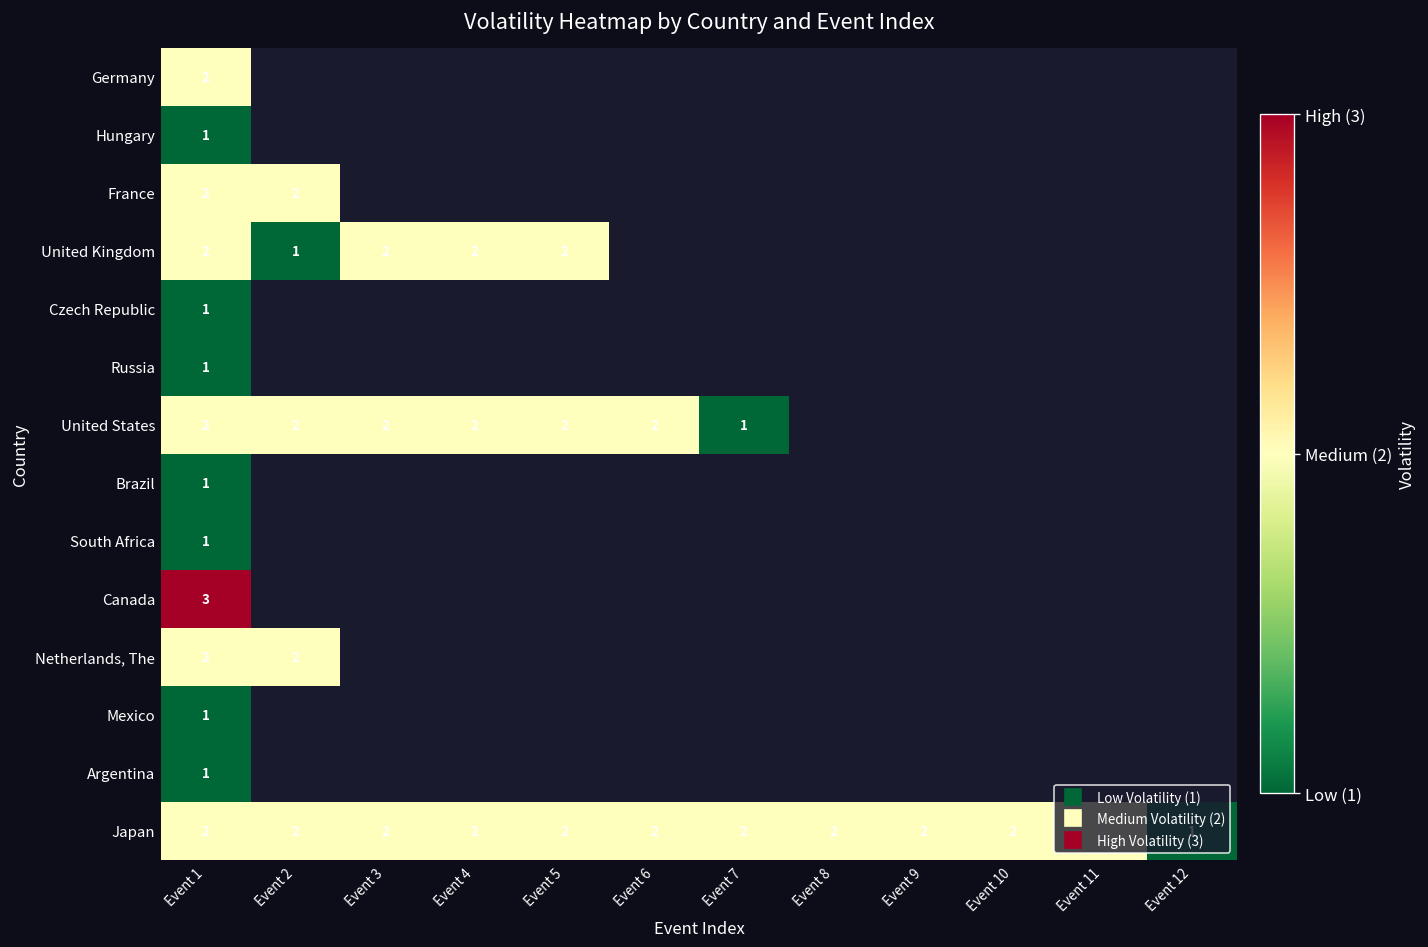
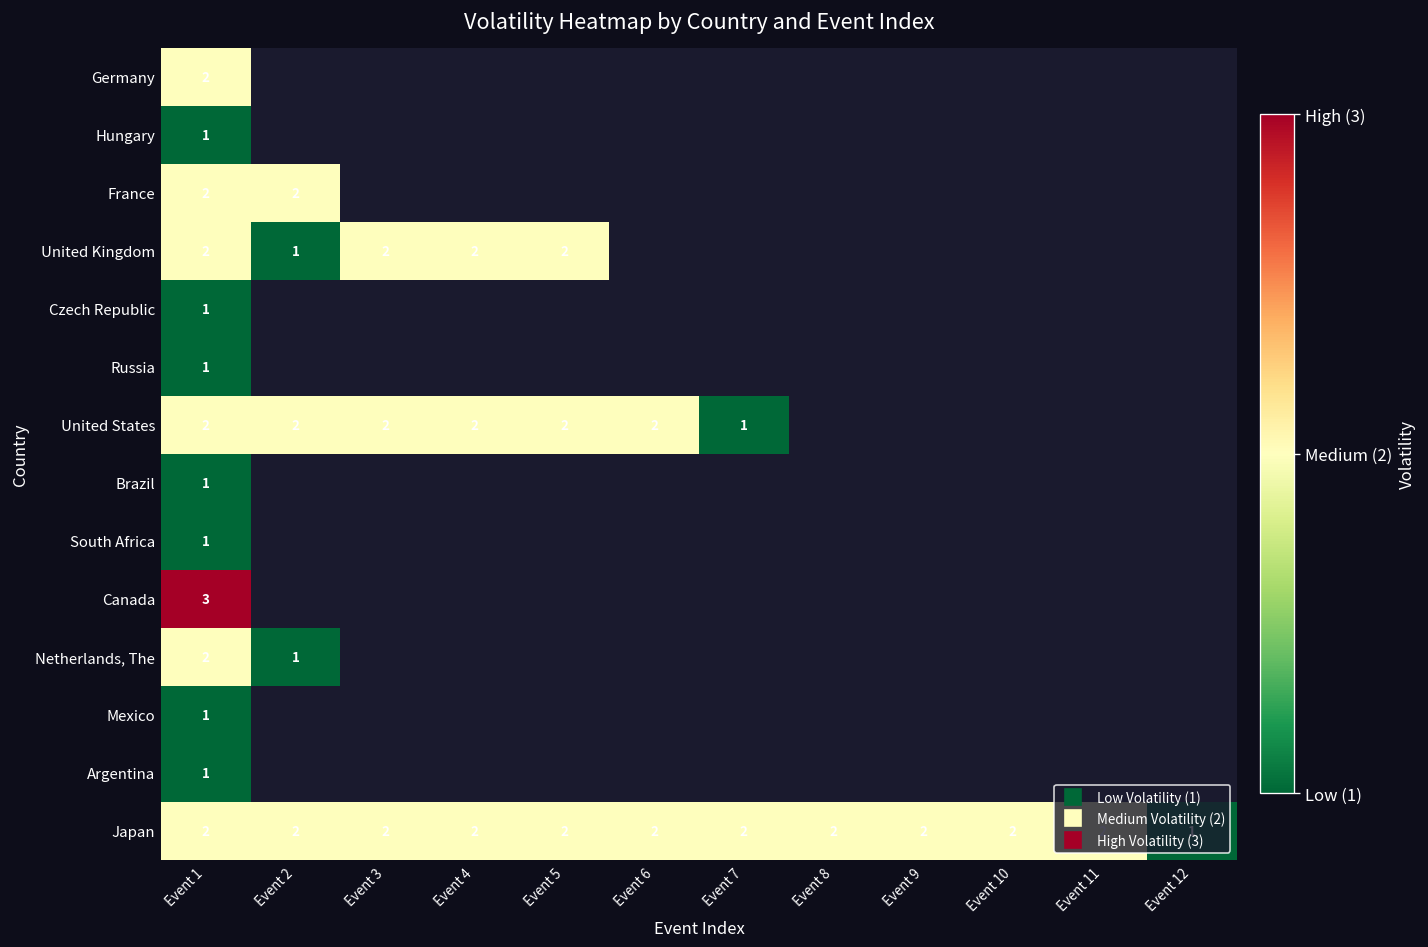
  {
    "Germany": {
      "Event 1": 2
    },
    "Hungary": {
      "Event 1": 1
    },
    "France": {
      "Event 1": 2,
      "Event 2": 2
    },
    "United Kingdom": {
      "Event 1": 2,
      "Event 2": 1,
      "Event 3": 2,
      "Event 4": 2,
      "Event 5": 2
    },
    "Czech Republic": {
      "Event 1": 1
    },
    "Russia": {
      "Event 1": 1
    },
    "United States": {
      "Event 1": 2,
      "Event 2": 2,
      "Event 3": 2,
      "Event 4": 2,
      "Event 5": 2,
      "Event 6": 2,
      "Event 7": 1
    },
    "Brazil": {
      "Event 1": 1
    },
    "South Africa": {
      "Event 1": 1
    },
    "Canada": {
      "Event 1": 3
    },
    "Netherlands, The": {
      "Event 1": 2,
-     "Event 2": 2
+     "Event 2": 1
    },
    "Mexico": {
      "Event 1": 1
    },
    "Argentina": {
      "Event 1": 1
    },
    "Japan": {
      "Event 1": 2,
      "Event 2": 2,
      "Event 3": 2,
      "Event 4": 2,
      "Event 5": 2,
      "Event 6": 2,
      "Event 7": 2,
      "Event 8": 2,
      "Event 9": 2,
      "Event 10": 2
    }
  }
